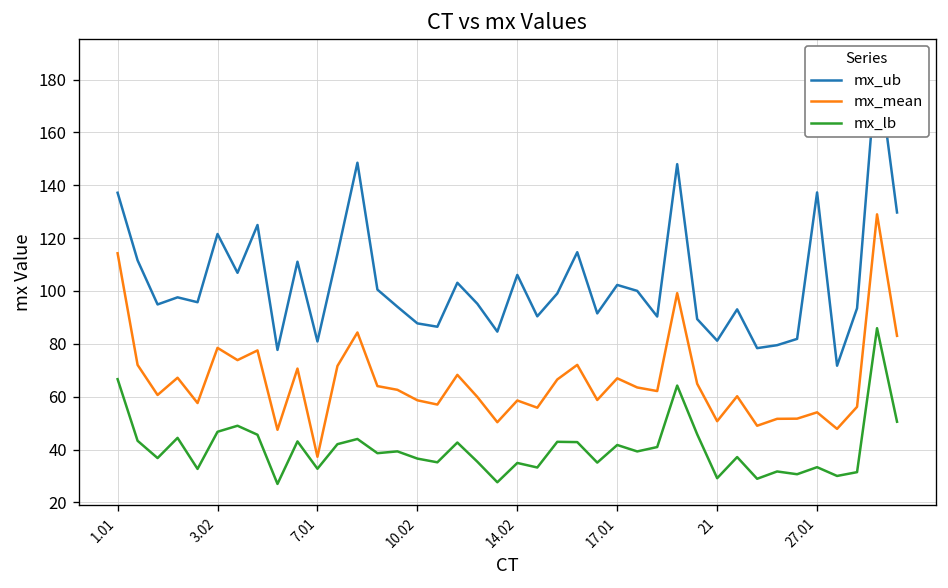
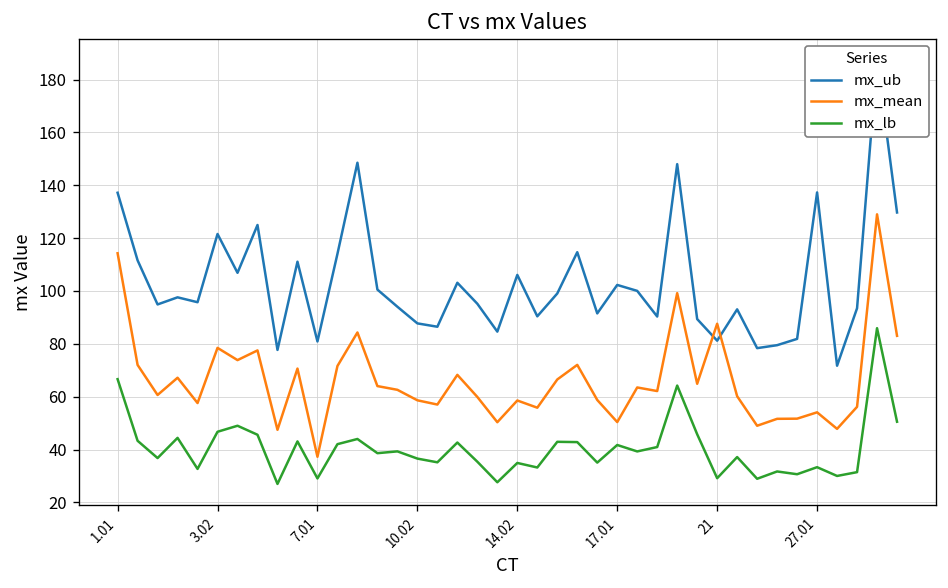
  {
    "mx_ub": {
      "1.01": 137,
      "3.02": 122,
      "7.01": 81,
      "10.02": 88,
      "14.02": 106,
      "17.01": 102,
      "21": 81,
      "27.01": 137
    },
    "mx_mean": {
      "1.01": 114,
      "3.02": 78,
      "7.01": 37,
      "10.02": 59,
      "14.02": 59,
-     "17.01": 67,
-     "21": 51,
+     "17.01": 50,
+     "21": 88,
      "27.01": 54
    },
    "mx_lb": {
      "1.01": 67,
      "3.02": 47,
-     "7.01": 33,
+     "7.01": 29,
      "10.02": 37,
      "14.02": 35,
      "17.01": 42,
      "21": 29,
      "27.01": 33
    }
  }
